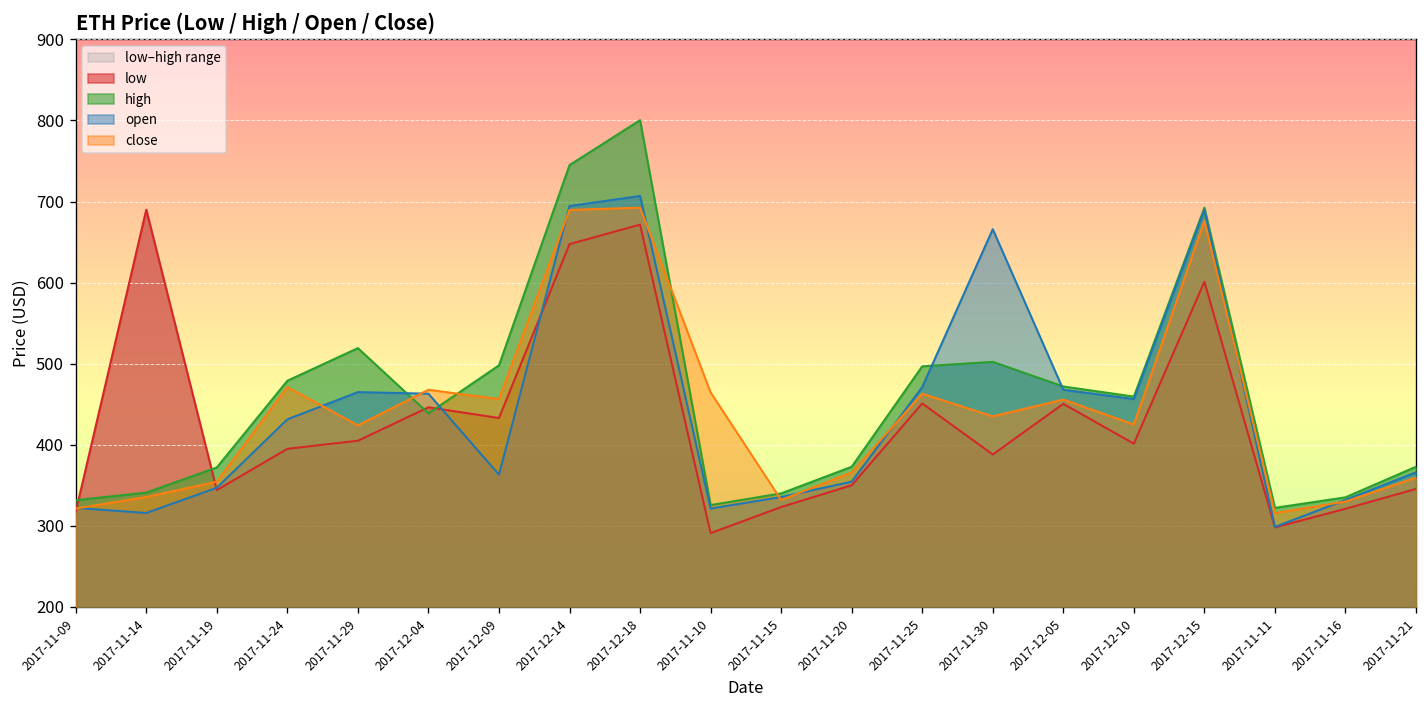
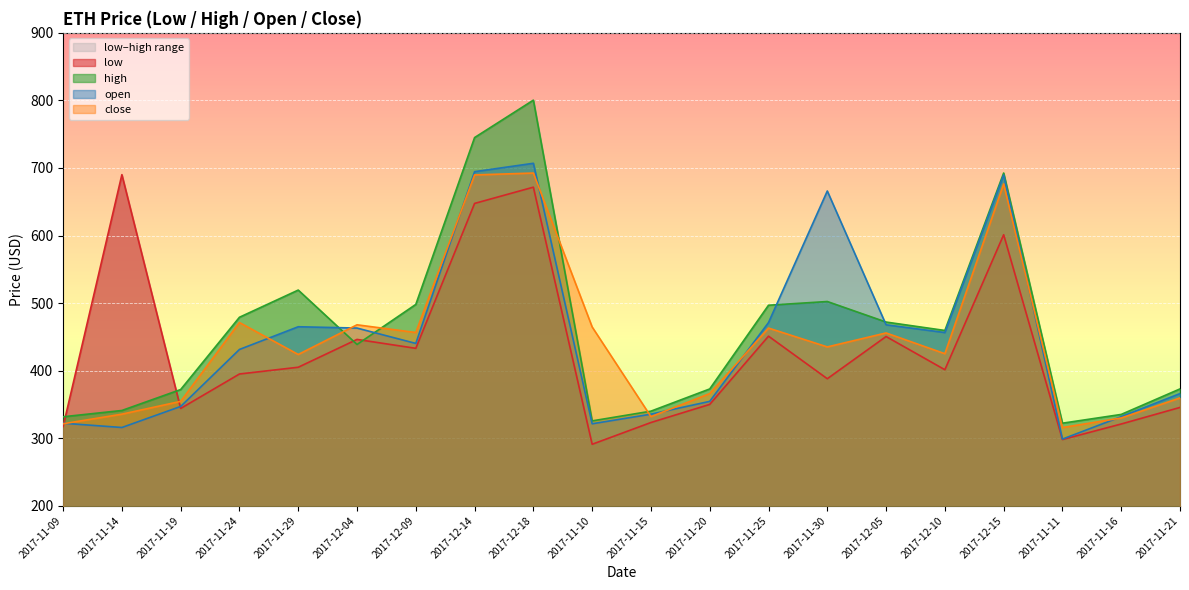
  {
    "low": {
      "2017-11-09": 320,
      "2017-11-24": 400,
      "2017-11-29": 410,
      "2017-12-09": 430,
      "2017-12-14": 650,
      "2017-12-18": 670,
      "2017-11-10": 290,
      "2017-11-15": 320,
      "2017-11-20": 350,
      "2017-11-25": 450,
      "2017-11-30": 390,
      "2017-12-05": 450,
      "2017-12-10": 400,
      "2017-12-15": 600,
      "2017-11-16": 320,
      "2017-11-21": 350
    },
    "high": {
      "2017-11-14": 340,
      "2017-12-04": 440
    },
    "open": {
      "2017-11-14": 320,
      "2017-11-24": 430,
      "2017-11-29": 460,
      "2017-12-04": 460,
-     "2017-12-09": 360,
+     "2017-12-09": 440,
      "2017-12-14": 690,
      "2017-12-18": 710,
      "2017-11-10": 320,
      "2017-11-20": 350,
      "2017-11-25": 470,
      "2017-11-30": 670,
      "2017-12-05": 470,
      "2017-11-21": 370
    },
    "close": {
      "2017-11-14": 340,
      "2017-11-19": 350,
      "2017-11-24": 470,
      "2017-11-29": 420,
      "2017-12-04": 470,
      "2017-12-09": 460,
      "2017-12-14": 690,
      "2017-12-18": 690,
      "2017-11-10": 460,
      "2017-11-20": 370,
      "2017-11-25": 460,
      "2017-11-30": 440,
      "2017-12-05": 460,
      "2017-12-10": 430,
      "2017-12-15": 680,
      "2017-11-11": 320,
      "2017-11-21": 360
    }
  }
